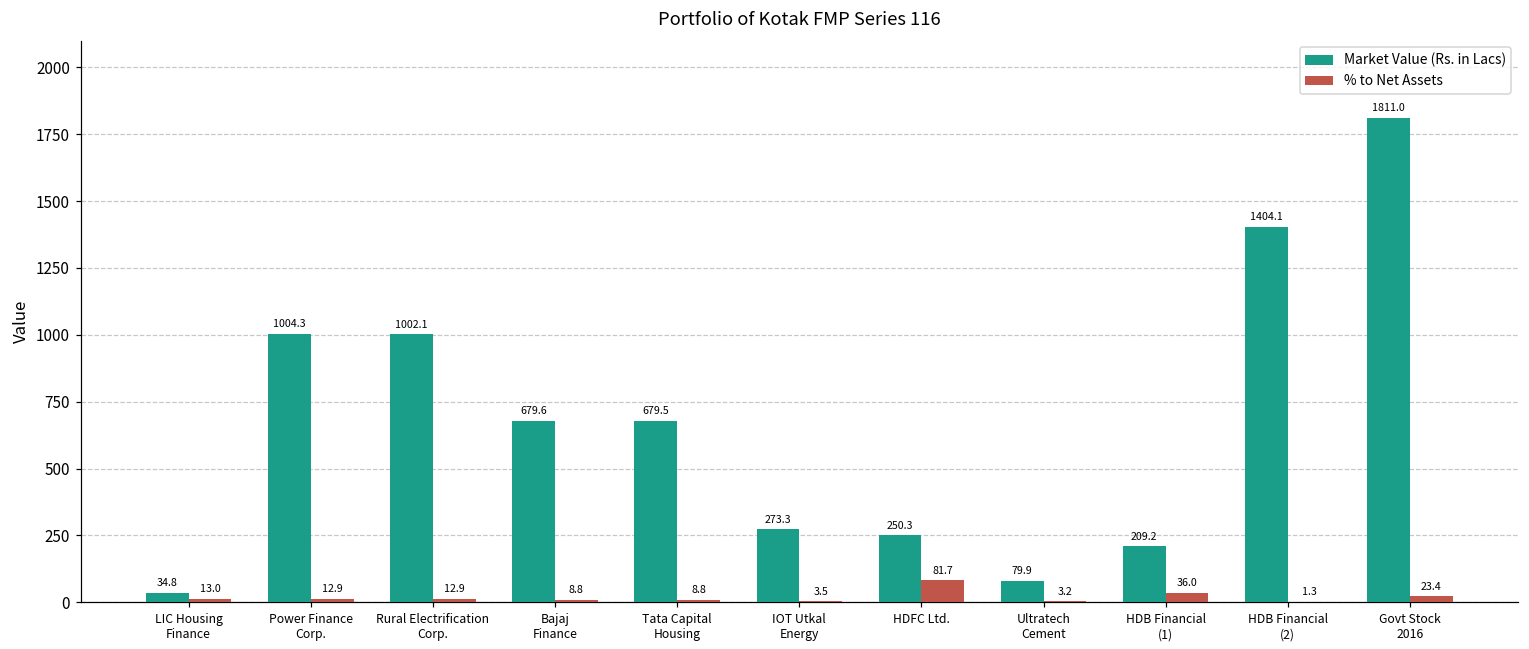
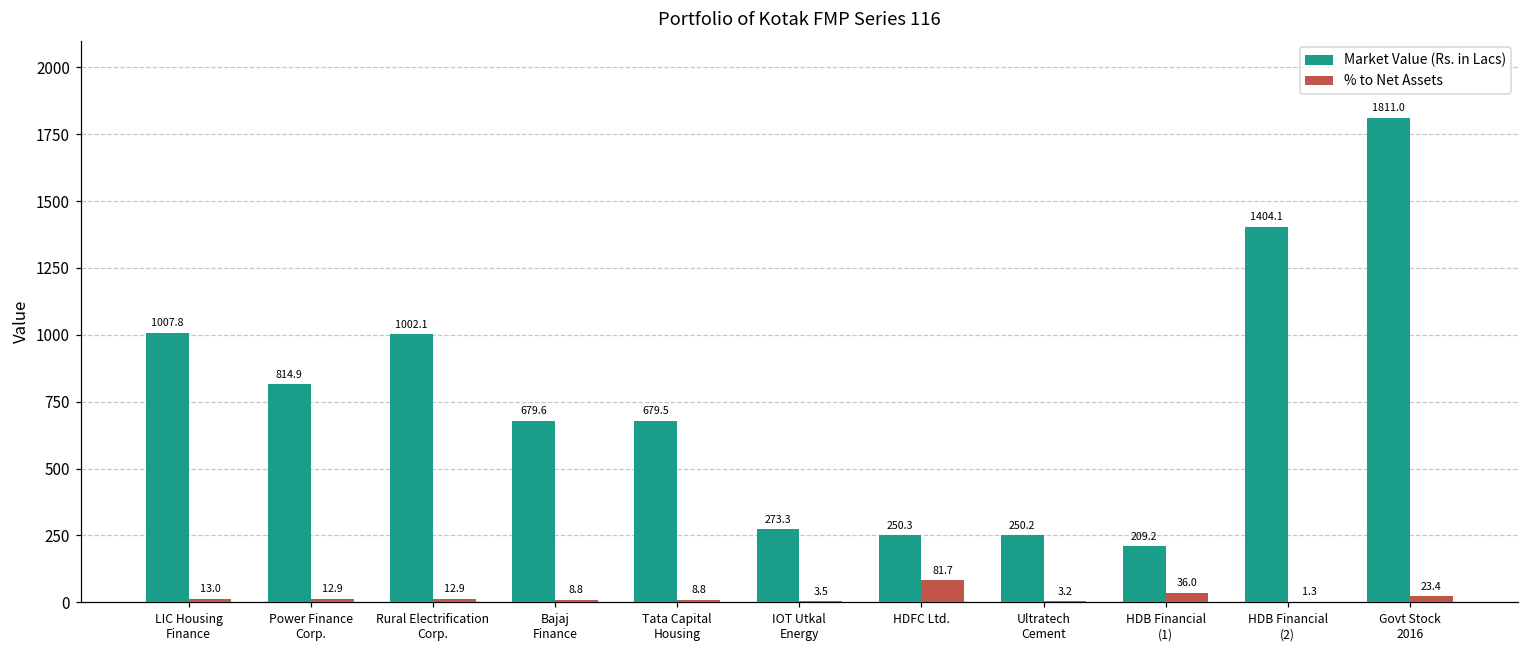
  {
    "Market Value (Rs. in Lacs)": {
-     "LIC Housing Finance": 34.8,
-     "Power Finance Corp.": 1004.3,
+     "LIC Housing Finance": 1007.8,
+     "Power Finance Corp.": 814.9,
      "Rural Electrification Corp.": 1002.1,
      "Bajaj Finance": 679.6,
      "Tata Capital Housing": 679.5,
      "IOT Utkal Energy": 273.3,
      "HDFC Ltd.": 250.3,
-     "Ultratech Cement": 79.9,
+     "Ultratech Cement": 250.2,
      "HDB Financial (1)": 209.2,
      "HDB Financial (2)": 1404.1,
      "Govt Stock 2016": 1811.0
    },
    "% to Net Assets": {
      "LIC Housing Finance": 13.0,
      "Power Finance Corp.": 12.9,
      "Rural Electrification Corp.": 12.9,
      "Bajaj Finance": 8.8,
      "Tata Capital Housing": 8.8,
      "IOT Utkal Energy": 3.5,
      "HDFC Ltd.": 81.7,
      "Ultratech Cement": 3.2,
      "HDB Financial (1)": 36.0,
      "HDB Financial (2)": 1.3,
      "Govt Stock 2016": 23.4
    }
  }
